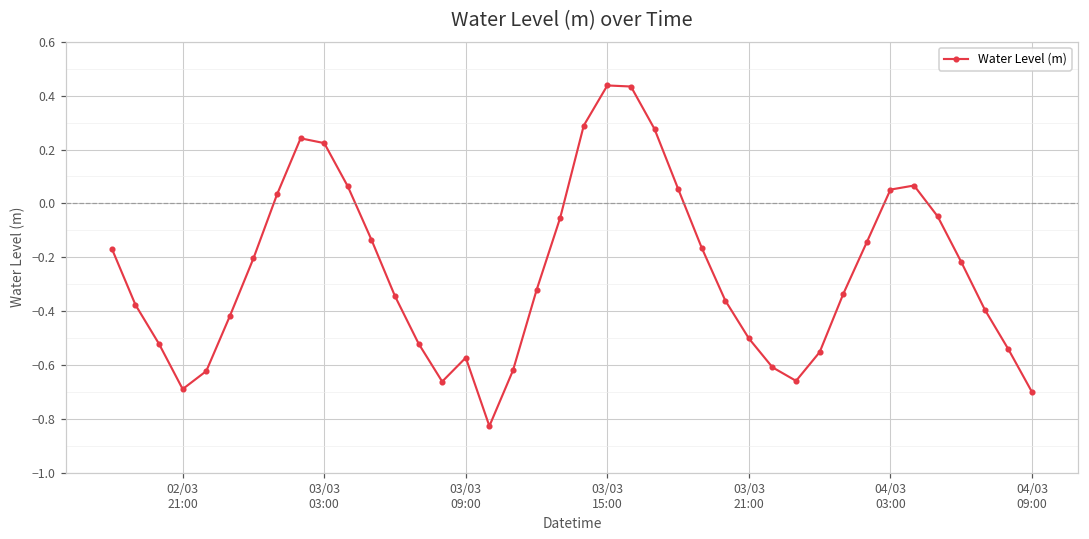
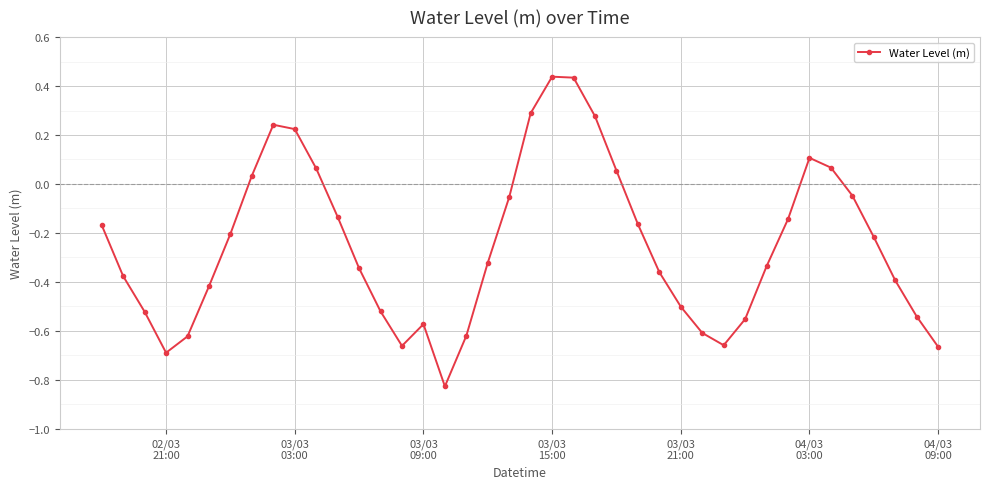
  {
    "02/03 21:00": -0.69,
    "03/03 03:00": 0.22,
    "03/03 09:00": -0.57,
    "03/03 15:00": 0.44,
    "03/03 21:00": -0.50,
-   "04/03 03:00": 0.05,
-   "04/03 09:00": -0.70
+   "04/03 03:00": 0.11,
+   "04/03 09:00": -0.67
  }
